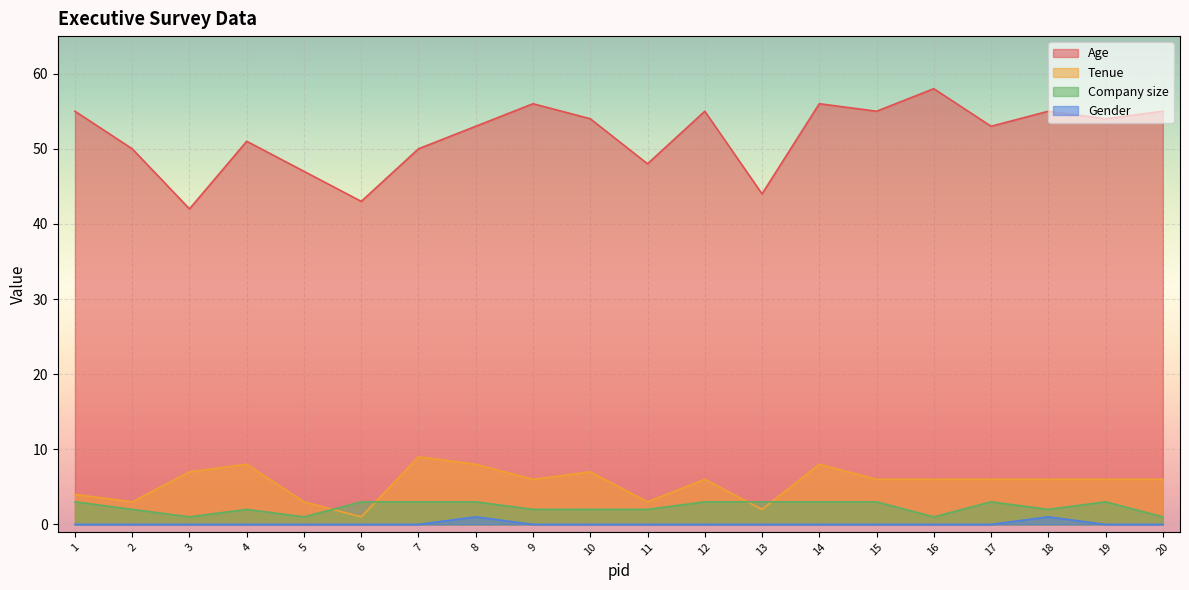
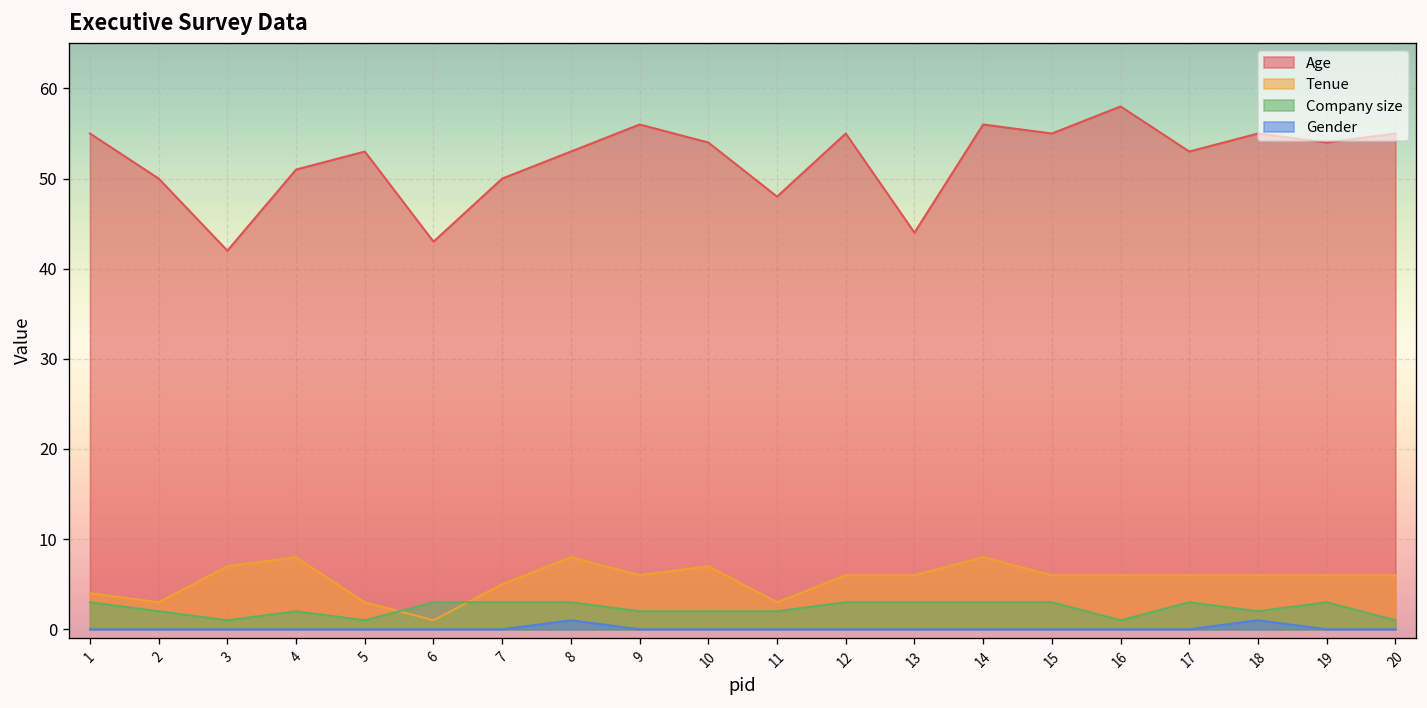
  {
    "Age": {
      "1": 55,
      "2": 50,
      "3": 42,
      "4": 51,
-     "5": 47,
+     "5": 53,
      "6": 43,
      "7": 50,
      "8": 53,
      "9": 56,
      "10": 54,
      "11": 48,
      "12": 55,
      "13": 44,
      "14": 56,
      "15": 55,
      "16": 58,
      "17": 53
    },
    "Tenue": {
      "1": 4,
      "2": 3,
      "3": 7,
      "4": 8,
      "5": 3,
      "6": 1,
-     "7": 9,
+     "7": 5,
      "8": 8,
      "9": 6,
      "10": 7,
      "11": 3,
      "12": 6,
-     "13": 2,
+     "13": 6,
      "14": 8,
      "15": 6,
      "16": 6,
      "17": 6,
      "18": 6,
      "19": 6,
      "20": 6
    },
    "Company size": {
      "1": 3,
      "2": 2,
      "3": 1,
      "4": 2,
      "5": 1,
      "6": 3,
      "7": 3,
      "8": 3,
      "9": 2,
      "10": 2,
      "11": 2,
      "12": 3,
      "13": 3,
      "14": 3,
      "15": 3,
      "16": 1,
      "17": 3,
      "18": 2,
      "19": 3,
      "20": 1
    },
    "Gender": {
      "1": 0,
      "2": 0,
      "3": 0,
      "4": 0,
      "5": 0,
      "6": 0,
      "7": 0,
      "8": 1,
      "9": 0,
      "10": 0,
      "11": 0,
      "12": 0,
      "13": 0,
      "14": 0,
      "15": 0,
      "16": 0,
      "17": 0,
      "18": 1,
      "19": 0,
      "20": 0
    }
  }
